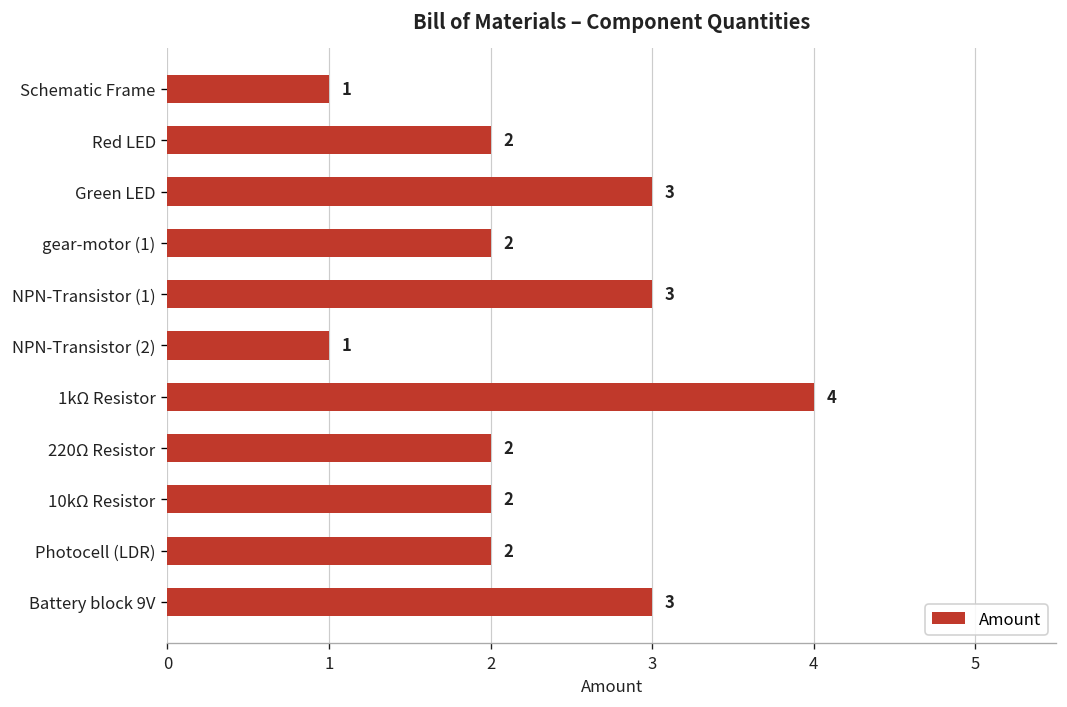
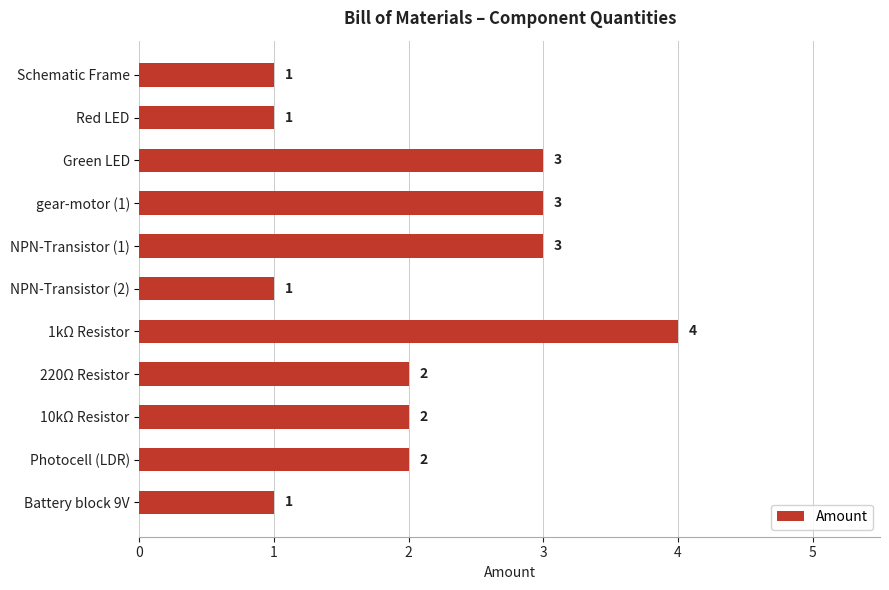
  {
    "Schematic Frame": 1,
-   "Red LED": 2,
+   "Red LED": 1,
    "Green LED": 3,
-   "gear-motor (1)": 2,
+   "gear-motor (1)": 3,
    "NPN-Transistor (1)": 3,
    "NPN-Transistor (2)": 1,
    "1kΩ Resistor": 4,
    "220Ω Resistor": 2,
    "10kΩ Resistor": 2,
    "Photocell (LDR)": 2,
-   "Battery block 9V": 3
+   "Battery block 9V": 1
  }
